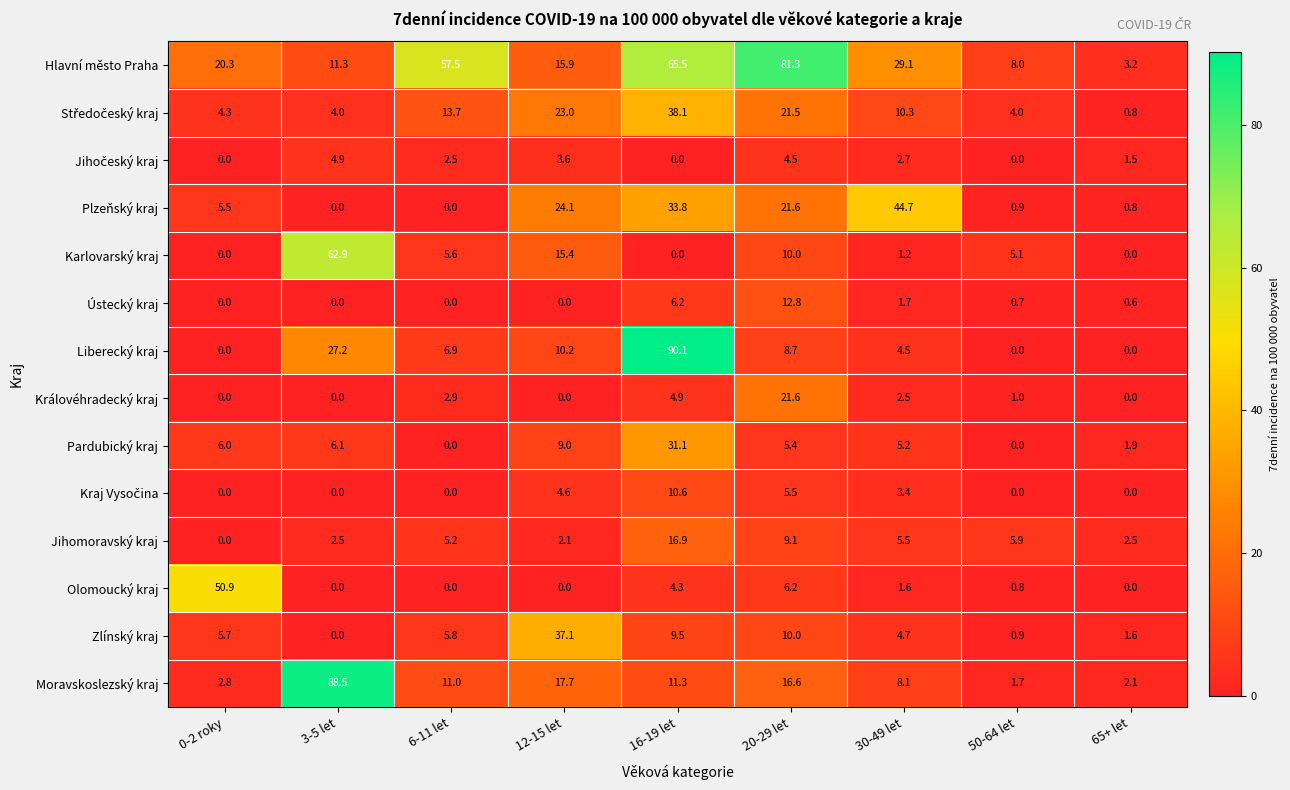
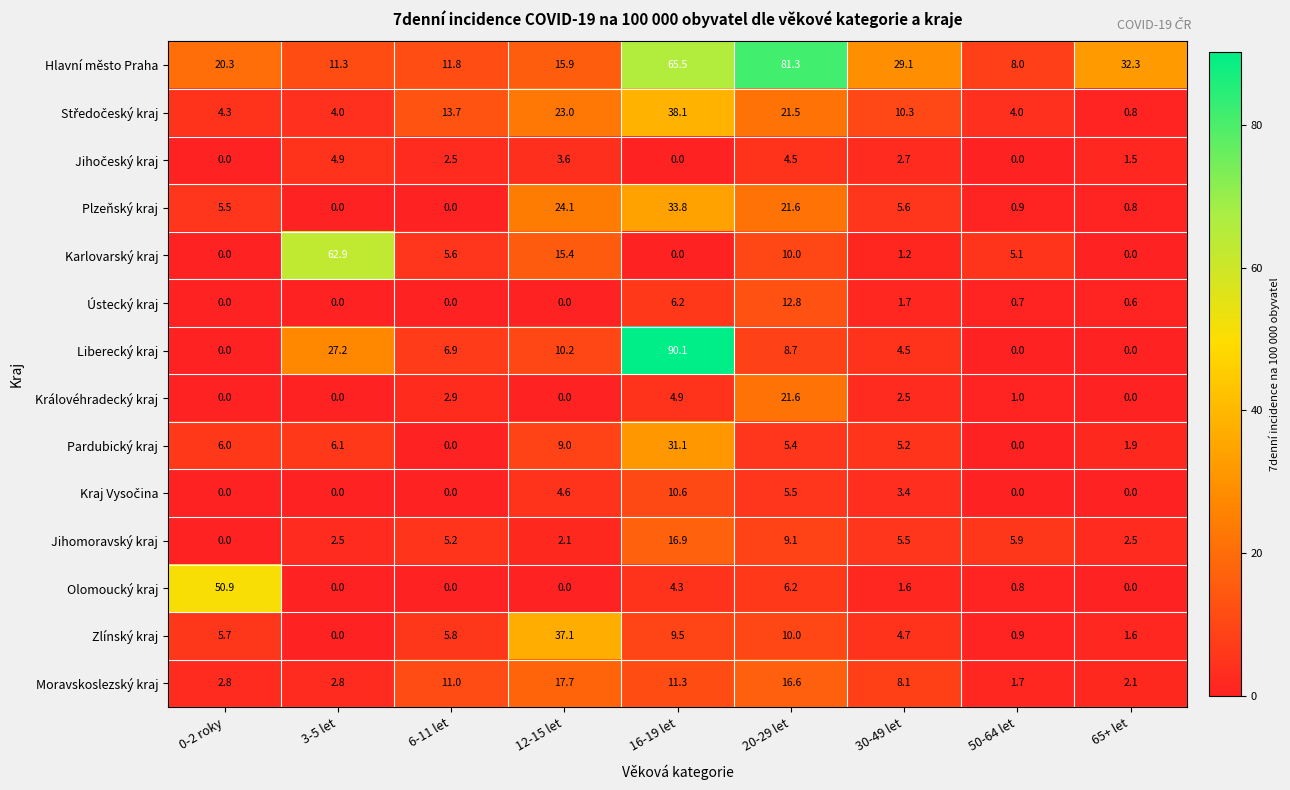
  {
    "Hlavní město Praha": {
      "0-2 roky": 20.3,
      "3-5 let": 11.3,
-     "6-11 let": 57.5,
+     "6-11 let": 11.8,
      "12-15 let": 15.9,
      "16-19 let": 65.5,
      "20-29 let": 81.3,
      "30-49 let": 29.1,
      "50-64 let": 8.0,
-     "65+ let": 3.2
+     "65+ let": 32.3
    },
    "Středočeský kraj": {
      "0-2 roky": 4.3,
      "3-5 let": 4.0,
      "6-11 let": 13.7,
      "12-15 let": 23.0,
      "16-19 let": 38.1,
      "20-29 let": 21.5,
      "30-49 let": 10.3,
      "50-64 let": 4.0,
      "65+ let": 0.8
    },
    "Jihočeský kraj": {
      "0-2 roky": 0.0,
      "3-5 let": 4.9,
      "6-11 let": 2.5,
      "12-15 let": 3.6,
      "16-19 let": 0.0,
      "20-29 let": 4.5,
      "30-49 let": 2.7,
      "50-64 let": 0.0,
      "65+ let": 1.5
    },
    "Plzeňský kraj": {
      "0-2 roky": 5.5,
      "3-5 let": 0.0,
      "6-11 let": 0.0,
      "12-15 let": 24.1,
      "16-19 let": 33.8,
      "20-29 let": 21.6,
-     "30-49 let": 44.7,
+     "30-49 let": 5.6,
      "50-64 let": 0.9,
      "65+ let": 0.8
    },
    "Karlovarský kraj": {
      "0-2 roky": 0.0,
      "3-5 let": 62.9,
      "6-11 let": 5.6,
      "12-15 let": 15.4,
      "16-19 let": 0.0,
      "20-29 let": 10.0,
      "30-49 let": 1.2,
      "50-64 let": 5.1,
      "65+ let": 0.0
    },
    "Ústecký kraj": {
      "0-2 roky": 0.0,
      "3-5 let": 0.0,
      "6-11 let": 0.0,
      "12-15 let": 0.0,
      "16-19 let": 6.2,
      "20-29 let": 12.8,
      "30-49 let": 1.7,
      "50-64 let": 0.7,
      "65+ let": 0.6
    },
    "Liberecký kraj": {
      "0-2 roky": 0.0,
      "3-5 let": 27.2,
      "6-11 let": 6.9,
      "12-15 let": 10.2,
      "16-19 let": 90.1,
      "20-29 let": 8.7,
      "30-49 let": 4.5,
      "50-64 let": 0.0,
      "65+ let": 0.0
    },
    "Královéhradecký kraj": {
      "0-2 roky": 0.0,
      "3-5 let": 0.0,
      "6-11 let": 2.9,
      "12-15 let": 0.0,
      "16-19 let": 4.9,
      "20-29 let": 21.6,
      "30-49 let": 2.5,
      "50-64 let": 1.0,
      "65+ let": 0.0
    },
    "Pardubický kraj": {
      "0-2 roky": 6.0,
      "3-5 let": 6.1,
      "6-11 let": 0.0,
      "12-15 let": 9.0,
      "16-19 let": 31.1,
      "20-29 let": 5.4,
      "30-49 let": 5.2,
      "50-64 let": 0.0,
      "65+ let": 1.9
    },
    "Kraj Vysočina": {
      "0-2 roky": 0.0,
      "3-5 let": 0.0,
      "6-11 let": 0.0,
      "12-15 let": 4.6,
      "16-19 let": 10.6,
      "20-29 let": 5.5,
      "30-49 let": 3.4,
      "50-64 let": 0.0,
      "65+ let": 0.0
    },
    "Jihomoravský kraj": {
      "0-2 roky": 0.0,
      "3-5 let": 2.5,
      "6-11 let": 5.2,
      "12-15 let": 2.1,
      "16-19 let": 16.9,
      "20-29 let": 9.1,
      "30-49 let": 5.5,
      "50-64 let": 5.9,
      "65+ let": 2.5
    },
    "Olomoucký kraj": {
      "0-2 roky": 50.9,
      "3-5 let": 0.0,
      "6-11 let": 0.0,
      "12-15 let": 0.0,
      "16-19 let": 4.3,
      "20-29 let": 6.2,
      "30-49 let": 1.6,
      "50-64 let": 0.8,
      "65+ let": 0.0
    },
    "Zlínský kraj": {
      "0-2 roky": 5.7,
      "3-5 let": 0.0,
      "6-11 let": 5.8,
      "12-15 let": 37.1,
      "16-19 let": 9.5,
      "20-29 let": 10.0,
      "30-49 let": 4.7,
      "50-64 let": 0.9,
      "65+ let": 1.6
    },
    "Moravskoslezský kraj": {
      "0-2 roky": 2.8,
-     "3-5 let": 88.5,
+     "3-5 let": 2.8,
      "6-11 let": 11.0,
      "12-15 let": 17.7,
      "16-19 let": 11.3,
      "20-29 let": 16.6,
      "30-49 let": 8.1,
      "50-64 let": 1.7,
      "65+ let": 2.1
    }
  }
